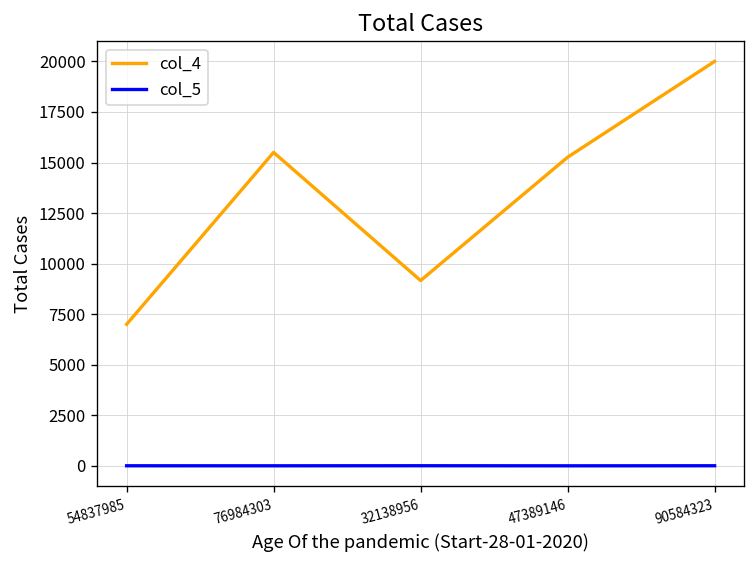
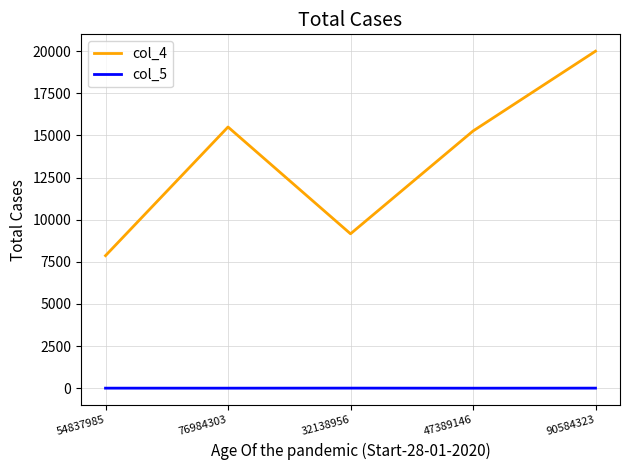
  {
    "col_4": {
-     "54837985": 7000,
+     "54837985": 7900,
      "76984303": 15500,
      "32138956": 9200,
      "47389146": 15300,
      "90584323": 20000
    },
    "col_5": {
      "54837985": 0,
      "76984303": 0,
      "32138956": 0,
      "47389146": 0,
      "90584323": 0
    }
  }
